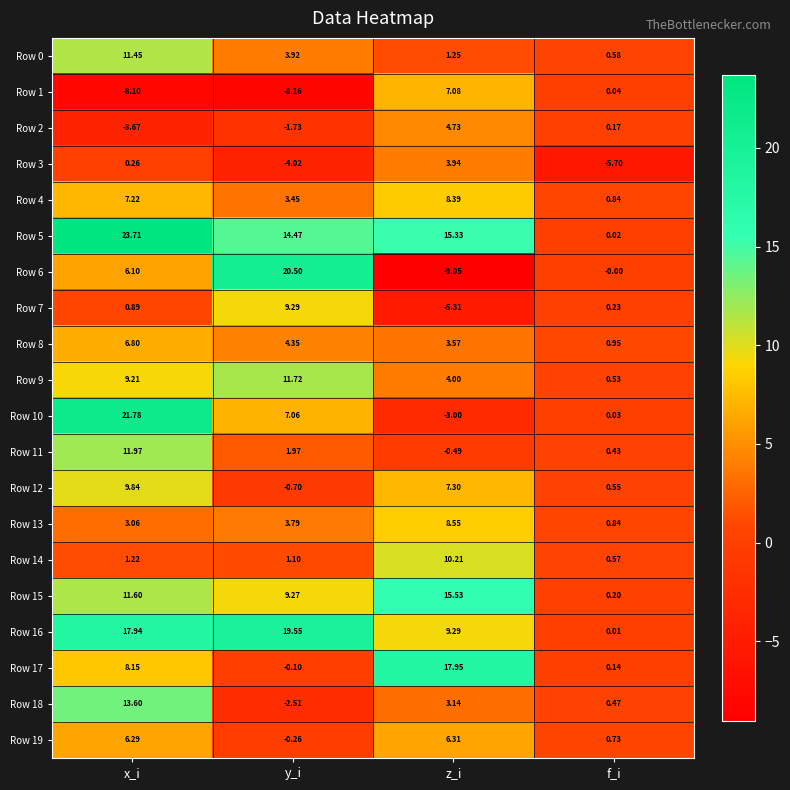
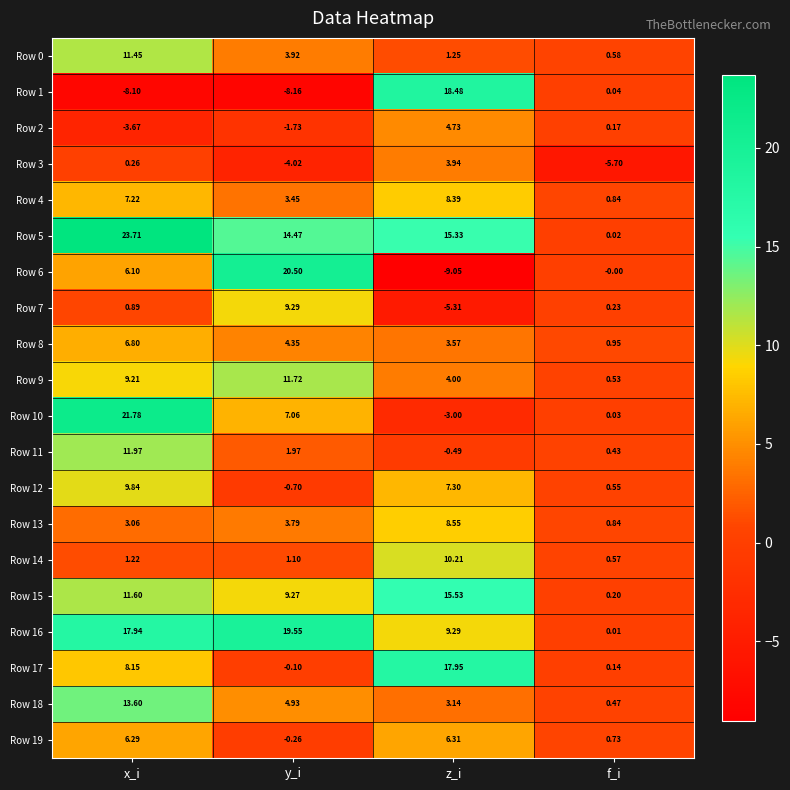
  {
    "Row 0": {
      "x_i": 11.45,
      "y_i": 3.92,
      "z_i": 1.25,
      "f_i": 0.58
    },
    "Row 1": {
      "x_i": -8.10,
      "y_i": -8.16,
-     "z_i": 7.08,
+     "z_i": 18.48,
      "f_i": 0.04
    },
    "Row 2": {
      "x_i": -3.67,
      "y_i": -1.73,
      "z_i": 4.73,
      "f_i": 0.17
    },
    "Row 3": {
      "x_i": 0.26,
      "y_i": -4.02,
      "z_i": 3.94,
      "f_i": -5.70
    },
    "Row 4": {
      "x_i": 7.22,
      "y_i": 3.45,
      "z_i": 8.39,
      "f_i": 0.84
    },
    "Row 5": {
      "x_i": 23.71,
      "y_i": 14.47,
      "z_i": 15.33,
      "f_i": 0.02
    },
    "Row 6": {
      "x_i": 6.10,
      "y_i": 20.50,
      "z_i": -9.05,
      "f_i": -0.00
    },
    "Row 7": {
      "x_i": 0.89,
      "y_i": 9.29,
      "z_i": -5.31,
      "f_i": 0.23
    },
    "Row 8": {
      "x_i": 6.80,
      "y_i": 4.35,
      "z_i": 3.57,
      "f_i": 0.95
    },
    "Row 9": {
      "x_i": 9.21,
      "y_i": 11.72,
      "z_i": 4.00,
      "f_i": 0.53
    },
    "Row 10": {
      "x_i": 21.78,
      "y_i": 7.06,
      "z_i": -3.00,
      "f_i": 0.03
    },
    "Row 11": {
      "x_i": 11.97,
      "y_i": 1.97,
      "z_i": -0.49,
      "f_i": 0.43
    },
    "Row 12": {
      "x_i": 9.84,
      "y_i": -0.70,
      "z_i": 7.30,
      "f_i": 0.55
    },
    "Row 13": {
      "x_i": 3.06,
      "y_i": 3.79,
      "z_i": 8.55,
      "f_i": 0.84
    },
    "Row 14": {
      "x_i": 1.22,
      "y_i": 1.10,
      "z_i": 10.21,
      "f_i": 0.57
    },
    "Row 15": {
      "x_i": 11.60,
      "y_i": 9.27,
      "z_i": 15.53,
      "f_i": 0.20
    },
    "Row 16": {
      "x_i": 17.94,
      "y_i": 19.55,
      "z_i": 9.29,
      "f_i": 0.01
    },
    "Row 17": {
      "x_i": 8.15,
      "y_i": -0.10,
      "z_i": 17.95,
      "f_i": 0.14
    },
    "Row 18": {
      "x_i": 13.60,
-     "y_i": -2.51,
+     "y_i": 4.93,
      "z_i": 3.14,
      "f_i": 0.47
    },
    "Row 19": {
      "x_i": 6.29,
      "y_i": -0.26,
      "z_i": 6.31,
      "f_i": 0.73
    }
  }
